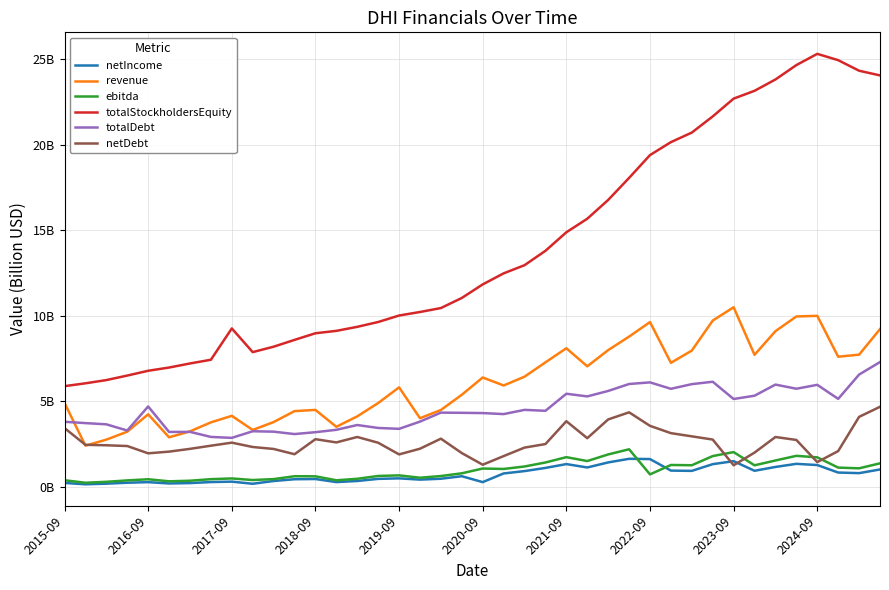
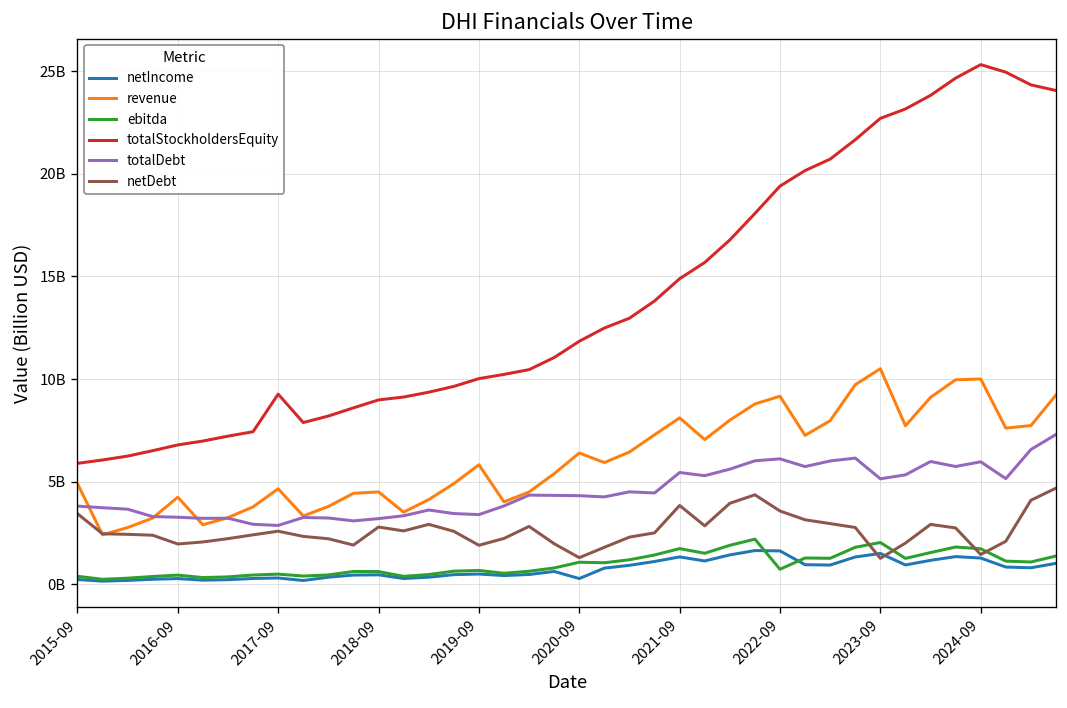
  {
    "netIncome": {
      "2015-09": 200000000,
      "2016-09": 300000000,
      "2017-09": 300000000,
      "2018-09": 500000000,
      "2019-09": 500000000,
      "2020-09": 300000000,
      "2021-09": 1300000000,
      "2022-09": 1600000000,
      "2023-09": 1500000000,
      "2024-09": 1300000000
    },
    "revenue": {
      "2015-09": 4900000000,
      "2016-09": 4200000000,
-     "2017-09": 4200000000,
+     "2017-09": 4700000000,
      "2018-09": 4500000000,
      "2019-09": 5800000000,
      "2020-09": 6400000000,
      "2021-09": 8100000000,
-     "2022-09": 9600000000,
+     "2022-09": 9200000000,
      "2023-09": 10500000000,
      "2024-09": 10000000000
    },
    "ebitda": {
      "2015-09": 400000000,
      "2016-09": 500000000,
      "2017-09": 500000000,
      "2018-09": 600000000,
      "2019-09": 700000000,
      "2020-09": 1100000000,
      "2021-09": 1700000000,
      "2022-09": 700000000,
      "2023-09": 2000000000,
      "2024-09": 1700000000
    },
    "totalStockholdersEquity": {
      "2015-09": 5900000000,
      "2016-09": 6800000000,
      "2017-09": 9300000000,
      "2018-09": 9000000000,
      "2019-09": 10000000000,
      "2020-09": 11800000000,
      "2021-09": 14900000000,
      "2022-09": 19400000000,
      "2023-09": 22700000000,
      "2024-09": 25300000000
    },
    "totalDebt": {
      "2015-09": 3800000000,
-     "2016-09": 4700000000,
+     "2016-09": 3300000000,
      "2017-09": 2900000000,
      "2018-09": 3200000000,
      "2019-09": 3400000000,
      "2020-09": 4300000000,
      "2021-09": 5400000000,
      "2022-09": 6100000000,
      "2023-09": 5100000000,
      "2024-09": 6000000000
    },
    "netDebt": {
      "2015-09": 3400000000,
      "2016-09": 2000000000,
      "2017-09": 2600000000,
      "2018-09": 2800000000,
      "2019-09": 1900000000,
      "2020-09": 1300000000,
      "2021-09": 3800000000,
      "2022-09": 3600000000,
      "2023-09": 1300000000,
      "2024-09": 1500000000
    }
  }
